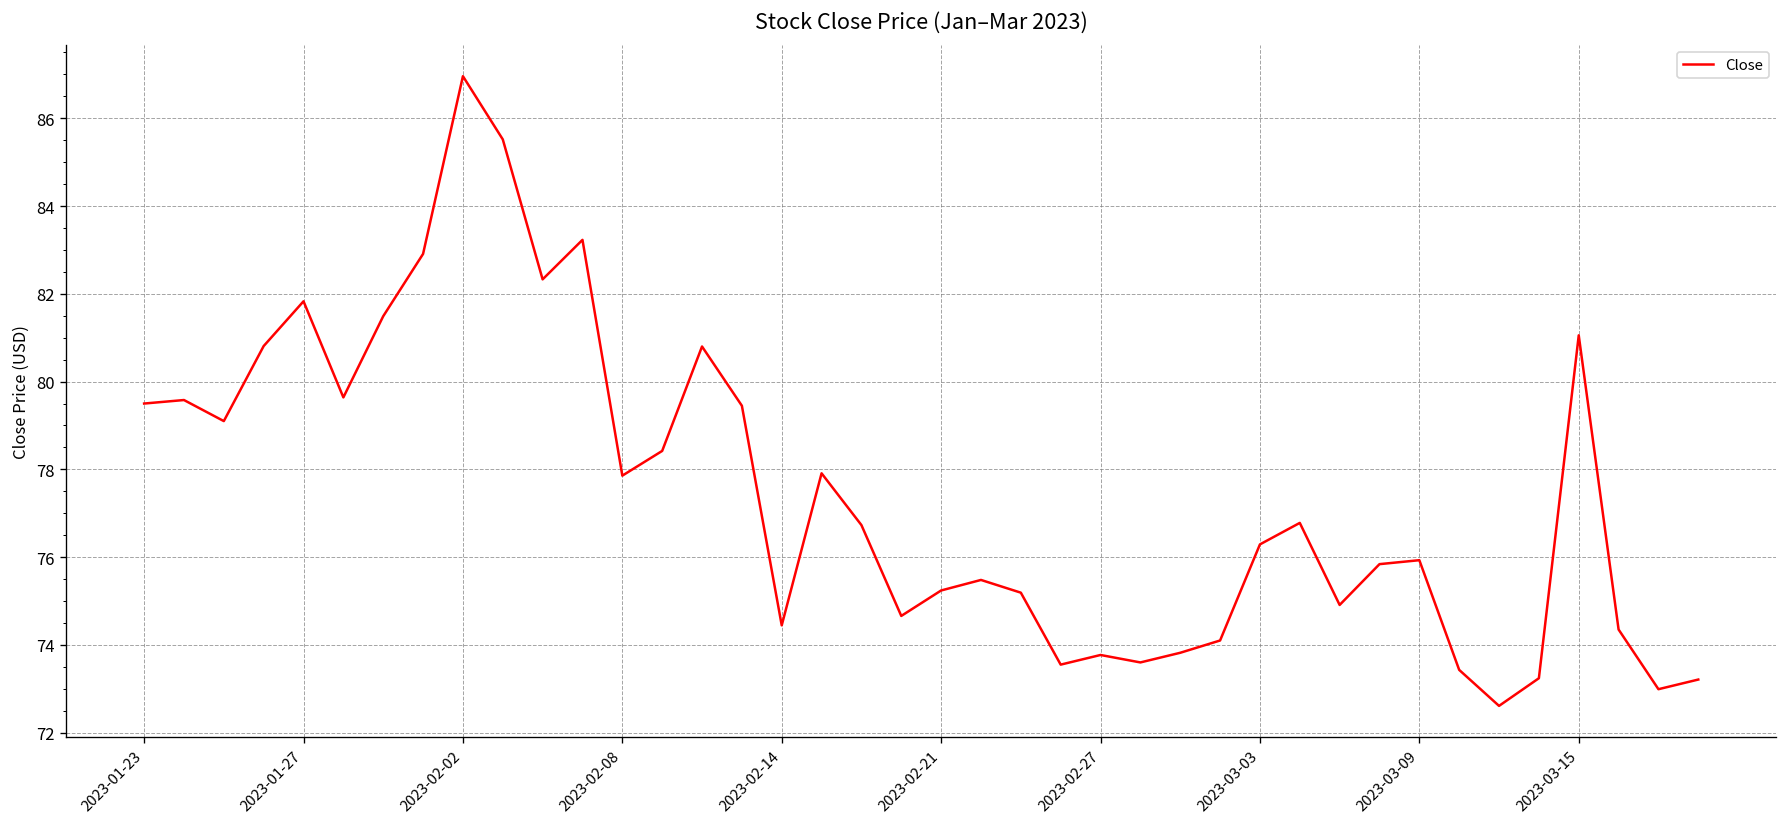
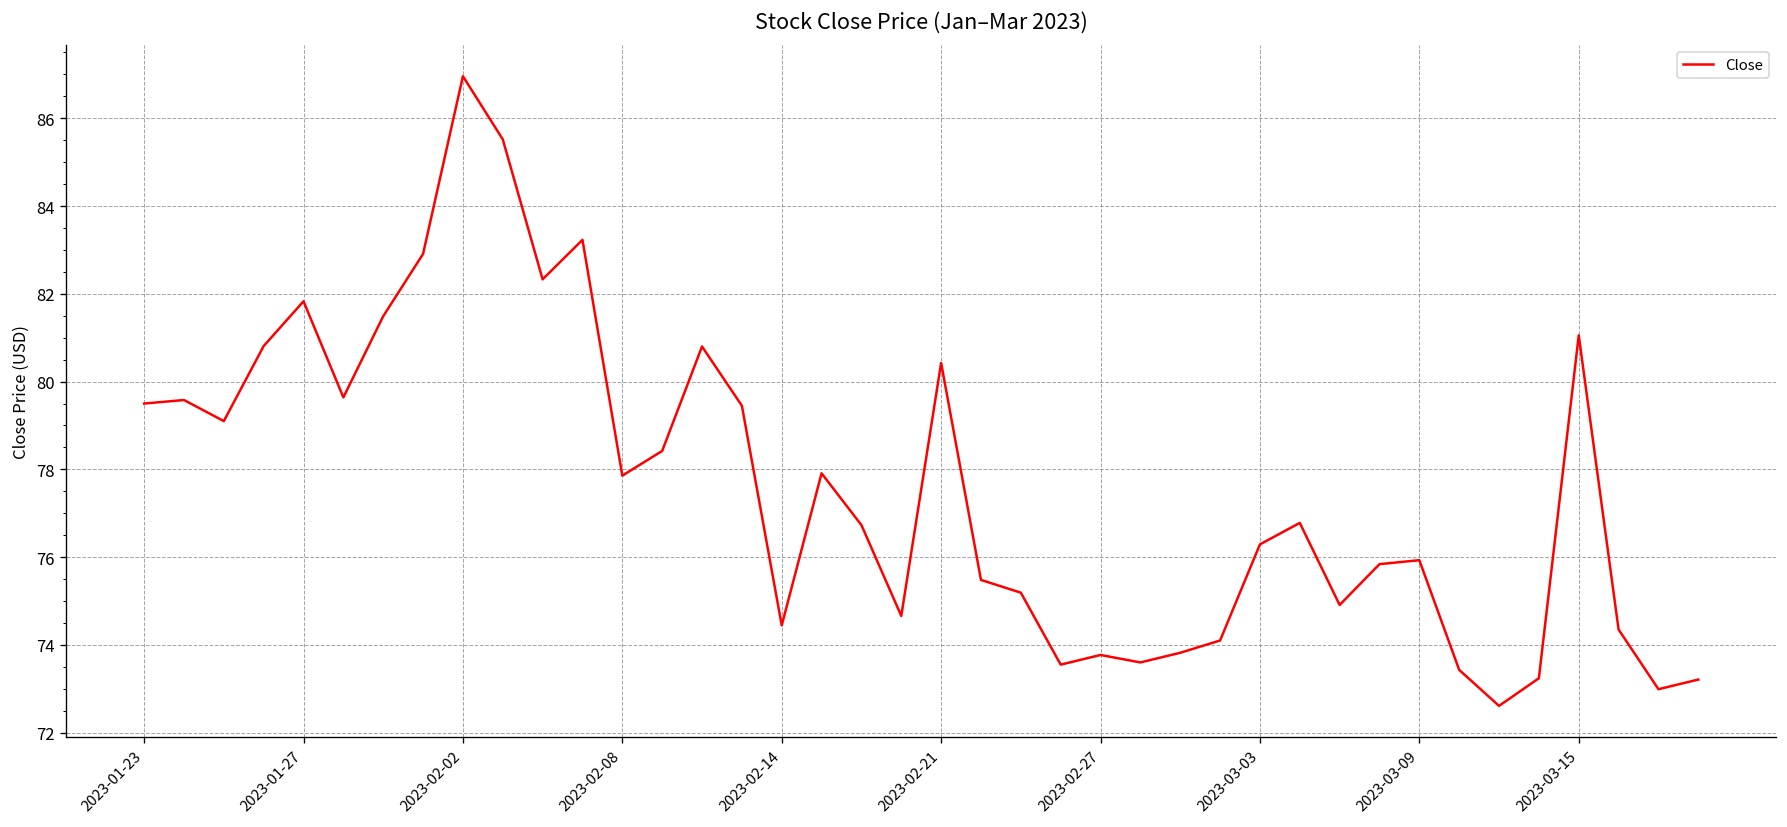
  {
    "2023-01-23": 79.5,
    "2023-01-27": 81.8,
    "2023-02-02": 87.0,
    "2023-02-08": 77.9,
    "2023-02-14": 74.4,
-   "2023-02-21": 75.2,
+   "2023-02-21": 80.4,
    "2023-02-27": 73.8,
    "2023-03-03": 76.3,
    "2023-03-09": 75.9,
    "2023-03-15": 81.1
  }
